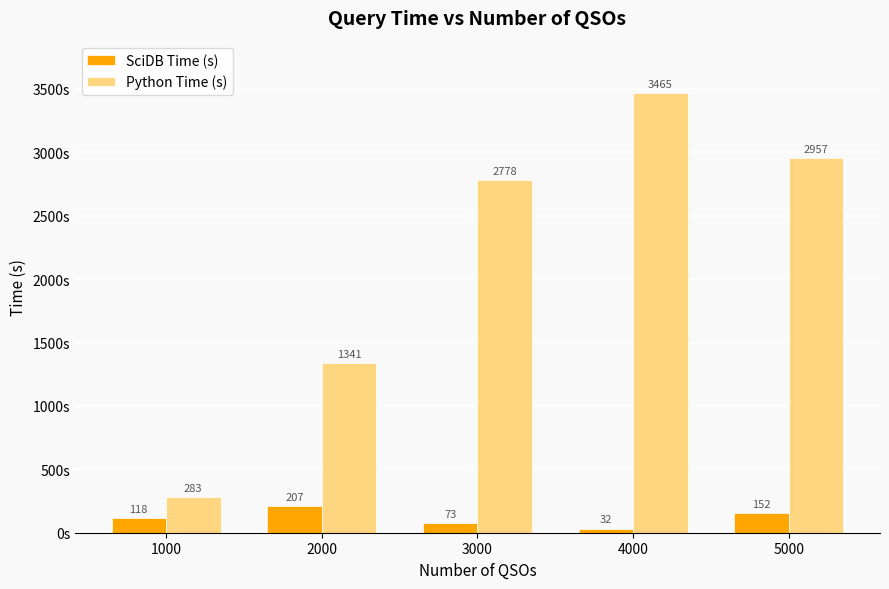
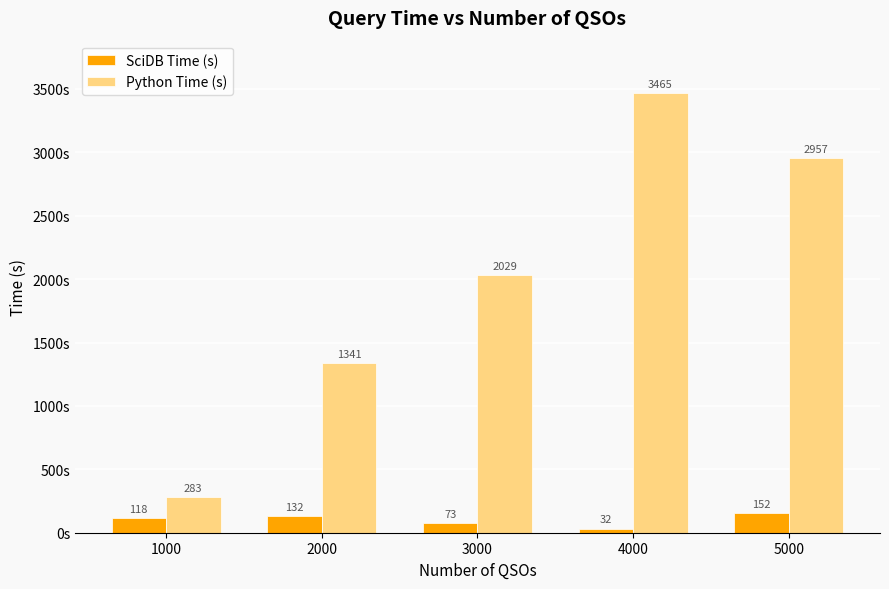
  {
    "SciDB Time (s)": {
      "1000": 118,
-     "2000": 207,
+     "2000": 132,
      "3000": 73,
      "4000": 32,
      "5000": 152
    },
    "Python Time (s)": {
      "1000": 283,
      "2000": 1341,
-     "3000": 2778,
+     "3000": 2029,
      "4000": 3465,
      "5000": 2957
    }
  }
